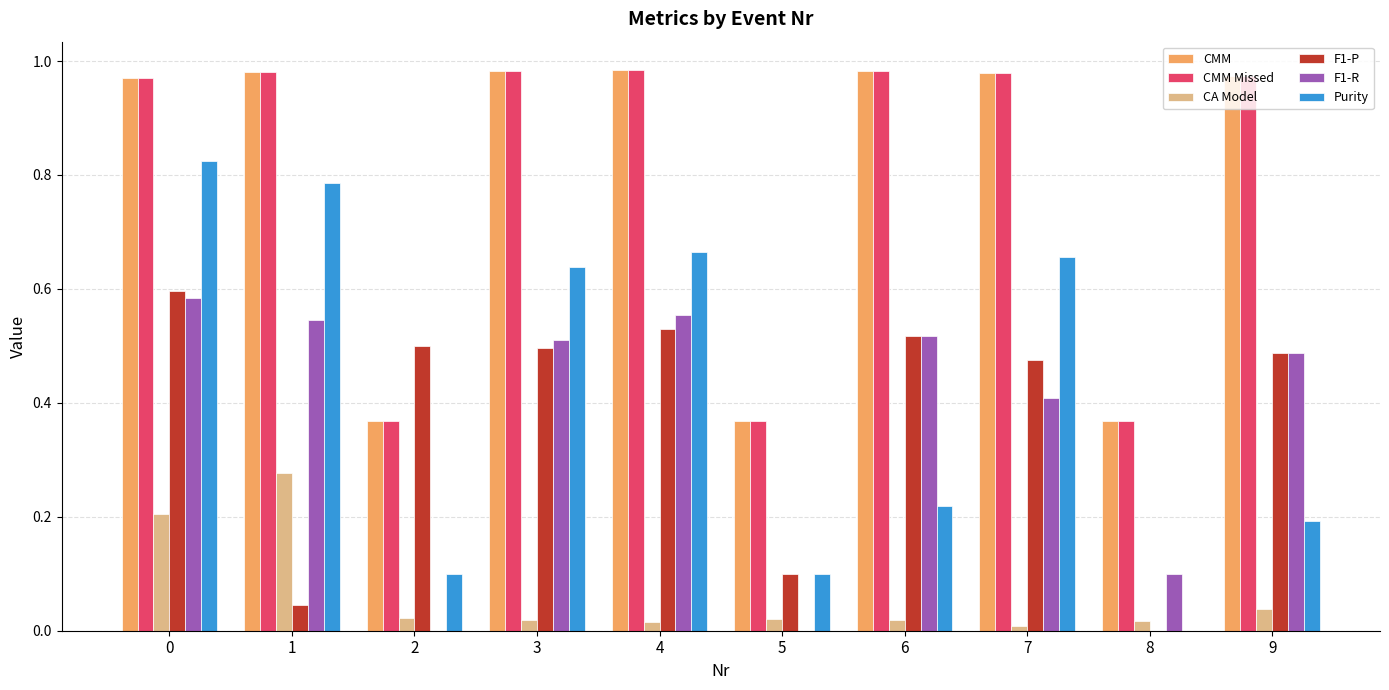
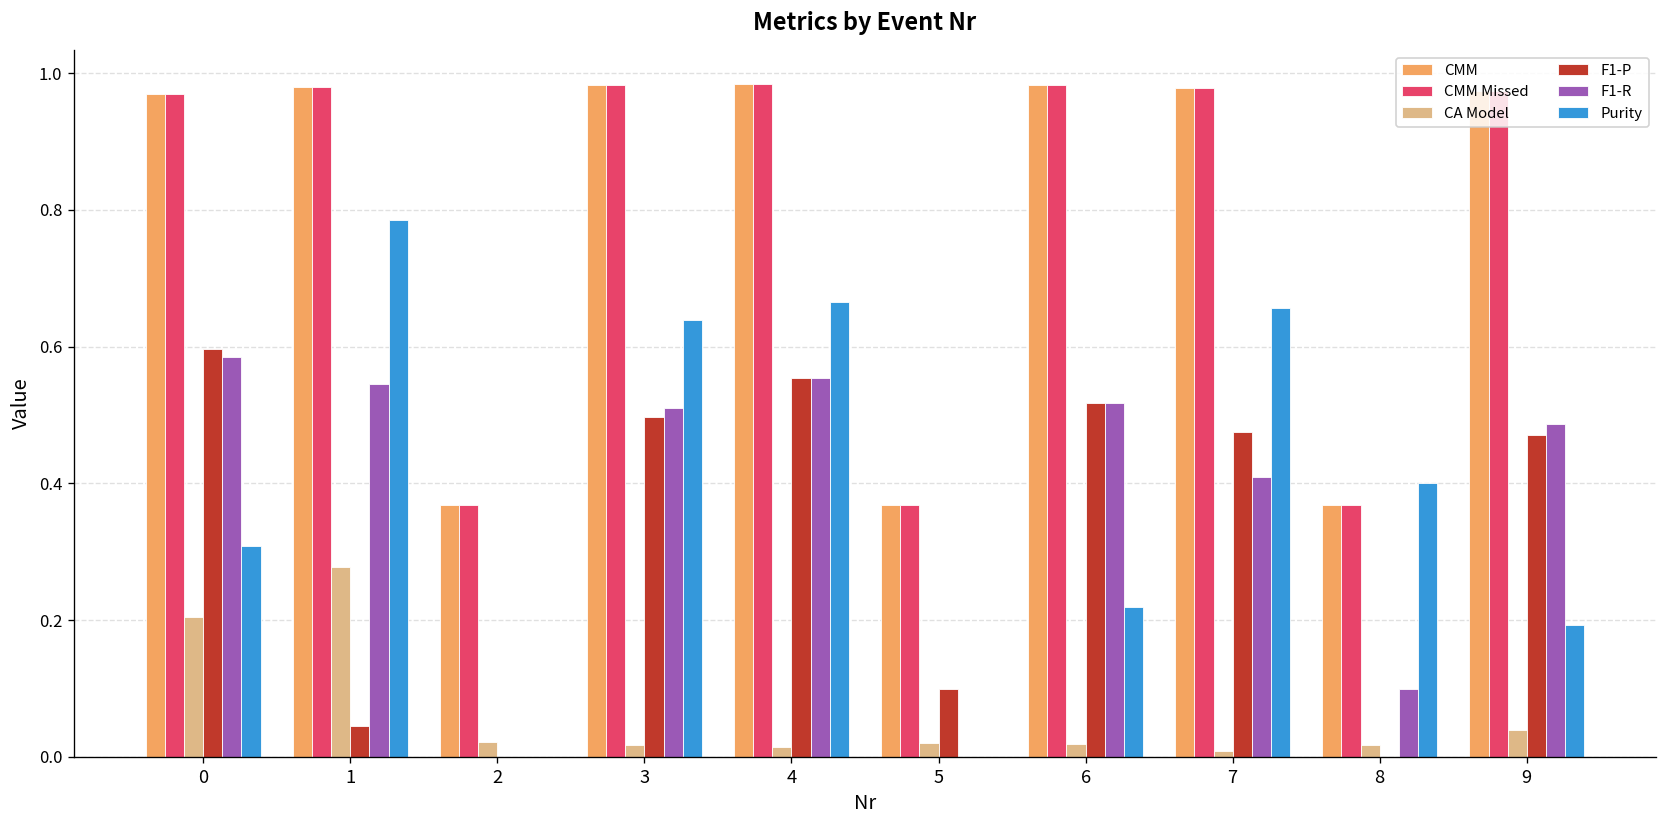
  {
    "CMM Missed": {
      "0": 0.97,
      "1": 0.98,
      "2": 0.37,
      "3": 0.98,
      "4": 0.98,
      "5": 0.37,
      "6": 0.98,
      "7": 0.98,
      "8": 0.37
    },
    "F1-P": {
      "0": 0.60,
      "1": 0.05,
-     "2": 0.5,
+     "2": 0.0,
      "3": 0.50,
-     "4": 0.53,
+     "4": 0.55,
      "5": 0.10,
      "6": 0.52,
      "7": 0.48,
      "8": 0.00,
-     "9": 0.49
+     "9": 0.47
    },
    "F1-R": {
      "0": 0.58,
      "1": 0.55,
      "2": 0.00,
      "3": 0.51,
      "4": 0.55,
      "5": 0.00,
      "6": 0.52,
      "7": 0.41,
      "8": 0.10,
      "9": 0.49
    },
    "Purity": {
-     "0": 0.82,
+     "0": 0.31,
      "1": 0.79,
-     "2": 0.1,
+     "2": 0.0,
      "3": 0.64,
      "4": 0.66,
-     "5": 0.1,
+     "5": 0.0,
      "6": 0.22,
      "7": 0.66,
-     "8": 0.0,
+     "8": 0.4,
      "9": 0.19
    }
  }
